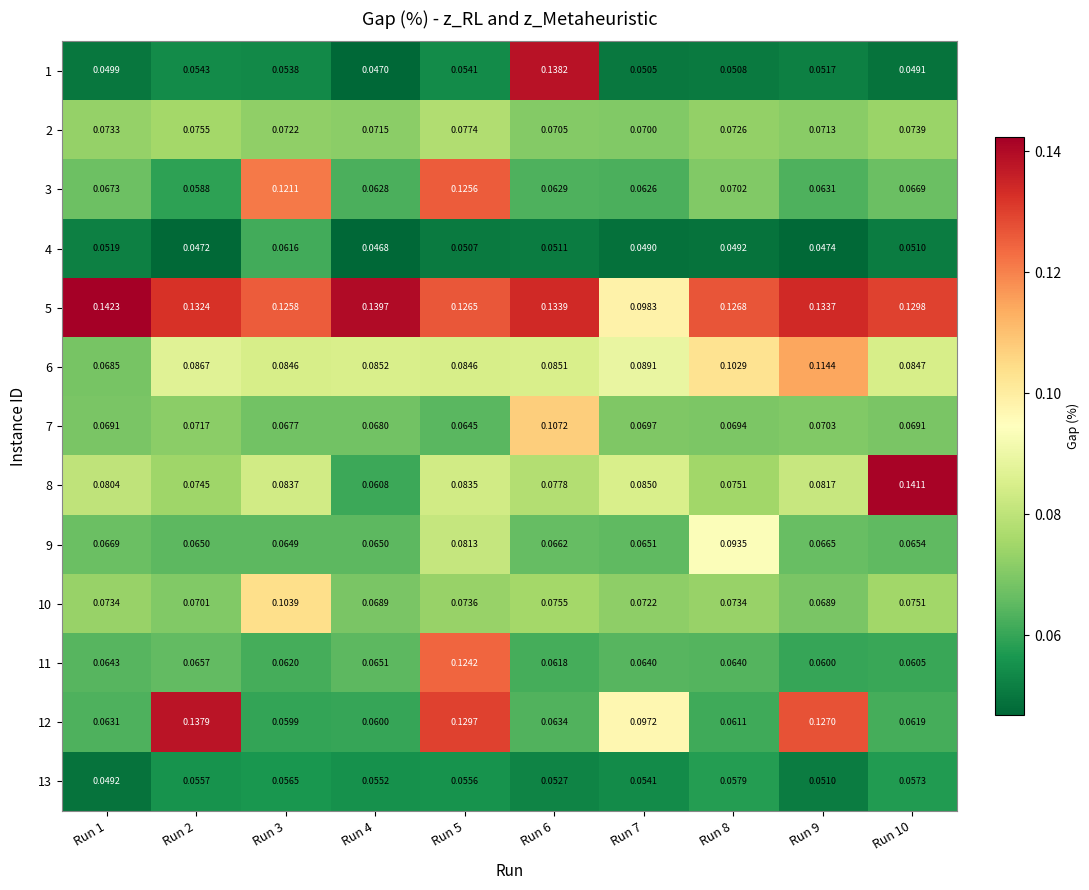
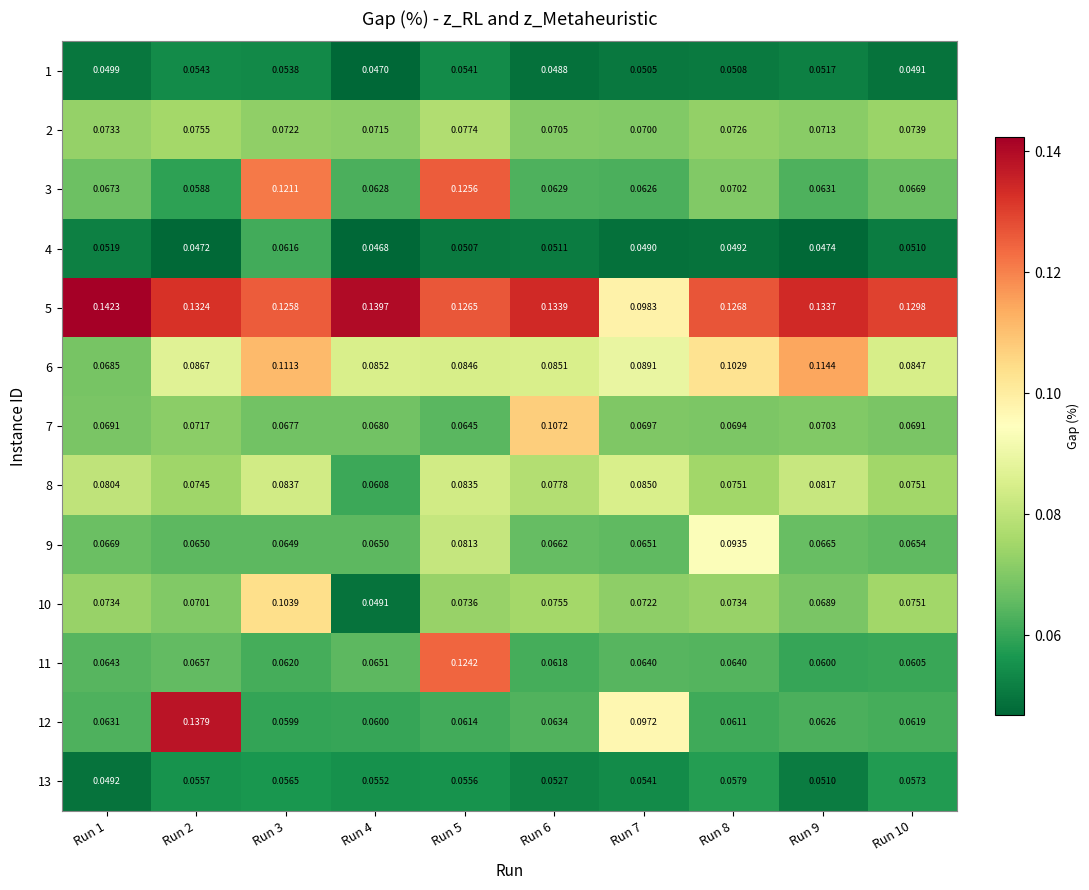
  {
    "1": {
      "Run 1": 0.0499,
      "Run 2": 0.0543,
      "Run 3": 0.0538,
      "Run 4": 0.0470,
      "Run 5": 0.0541,
-     "Run 6": 0.1382,
+     "Run 6": 0.0488,
      "Run 7": 0.0505,
      "Run 8": 0.0508,
      "Run 9": 0.0517,
      "Run 10": 0.0491
    },
    "2": {
      "Run 1": 0.0733,
      "Run 2": 0.0755,
      "Run 3": 0.0722,
      "Run 4": 0.0715,
      "Run 5": 0.0774,
      "Run 6": 0.0705,
      "Run 7": 0.0700,
      "Run 8": 0.0726,
      "Run 9": 0.0713,
      "Run 10": 0.0739
    },
    "3": {
      "Run 1": 0.0673,
      "Run 2": 0.0588,
      "Run 3": 0.1211,
      "Run 4": 0.0628,
      "Run 5": 0.1256,
      "Run 6": 0.0629,
      "Run 7": 0.0626,
      "Run 8": 0.0702,
      "Run 9": 0.0631,
      "Run 10": 0.0669
    },
    "4": {
      "Run 1": 0.0519,
      "Run 2": 0.0472,
      "Run 3": 0.0616,
      "Run 4": 0.0468,
      "Run 5": 0.0507,
      "Run 6": 0.0511,
      "Run 7": 0.0490,
      "Run 8": 0.0492,
      "Run 9": 0.0474,
      "Run 10": 0.0510
    },
    "5": {
      "Run 1": 0.1423,
      "Run 2": 0.1324,
      "Run 3": 0.1258,
      "Run 4": 0.1397,
      "Run 5": 0.1265,
      "Run 6": 0.1339,
      "Run 7": 0.0983,
      "Run 8": 0.1268,
      "Run 9": 0.1337,
      "Run 10": 0.1298
    },
    "6": {
      "Run 1": 0.0685,
      "Run 2": 0.0867,
-     "Run 3": 0.0846,
+     "Run 3": 0.1113,
      "Run 4": 0.0852,
      "Run 5": 0.0846,
      "Run 6": 0.0851,
      "Run 7": 0.0891,
      "Run 8": 0.1029,
      "Run 9": 0.1144,
      "Run 10": 0.0847
    },
    "7": {
      "Run 1": 0.0691,
      "Run 2": 0.0717,
      "Run 3": 0.0677,
      "Run 4": 0.0680,
      "Run 5": 0.0645,
      "Run 6": 0.1072,
      "Run 7": 0.0697,
      "Run 8": 0.0694,
      "Run 9": 0.0703,
      "Run 10": 0.0691
    },
    "8": {
      "Run 1": 0.0804,
      "Run 2": 0.0745,
      "Run 3": 0.0837,
      "Run 4": 0.0608,
      "Run 5": 0.0835,
      "Run 6": 0.0778,
      "Run 7": 0.0850,
      "Run 8": 0.0751,
      "Run 9": 0.0817,
-     "Run 10": 0.1411
+     "Run 10": 0.0751
    },
    "9": {
      "Run 1": 0.0669,
      "Run 2": 0.0650,
      "Run 3": 0.0649,
      "Run 4": 0.0650,
      "Run 5": 0.0813,
      "Run 6": 0.0662,
      "Run 7": 0.0651,
      "Run 8": 0.0935,
      "Run 9": 0.0665,
      "Run 10": 0.0654
    },
    "10": {
      "Run 1": 0.0734,
      "Run 2": 0.0701,
      "Run 3": 0.1039,
-     "Run 4": 0.0689,
+     "Run 4": 0.0491,
      "Run 5": 0.0736,
      "Run 6": 0.0755,
      "Run 7": 0.0722,
      "Run 8": 0.0734,
      "Run 9": 0.0689,
      "Run 10": 0.0751
    },
    "11": {
      "Run 1": 0.0643,
      "Run 2": 0.0657,
      "Run 3": 0.0620,
      "Run 4": 0.0651,
      "Run 5": 0.1242,
      "Run 6": 0.0618,
      "Run 7": 0.0640,
      "Run 8": 0.0640,
      "Run 9": 0.0600,
      "Run 10": 0.0605
    },
    "12": {
      "Run 1": 0.0631,
      "Run 2": 0.1379,
      "Run 3": 0.0599,
      "Run 4": 0.0600,
-     "Run 5": 0.1297,
+     "Run 5": 0.0614,
      "Run 6": 0.0634,
      "Run 7": 0.0972,
      "Run 8": 0.0611,
-     "Run 9": 0.1270,
+     "Run 9": 0.0626,
      "Run 10": 0.0619
    },
    "13": {
      "Run 1": 0.0492,
      "Run 2": 0.0557,
      "Run 3": 0.0565,
      "Run 4": 0.0552,
      "Run 5": 0.0556,
      "Run 6": 0.0527,
      "Run 7": 0.0541,
      "Run 8": 0.0579,
      "Run 9": 0.0510,
      "Run 10": 0.0573
    }
  }
